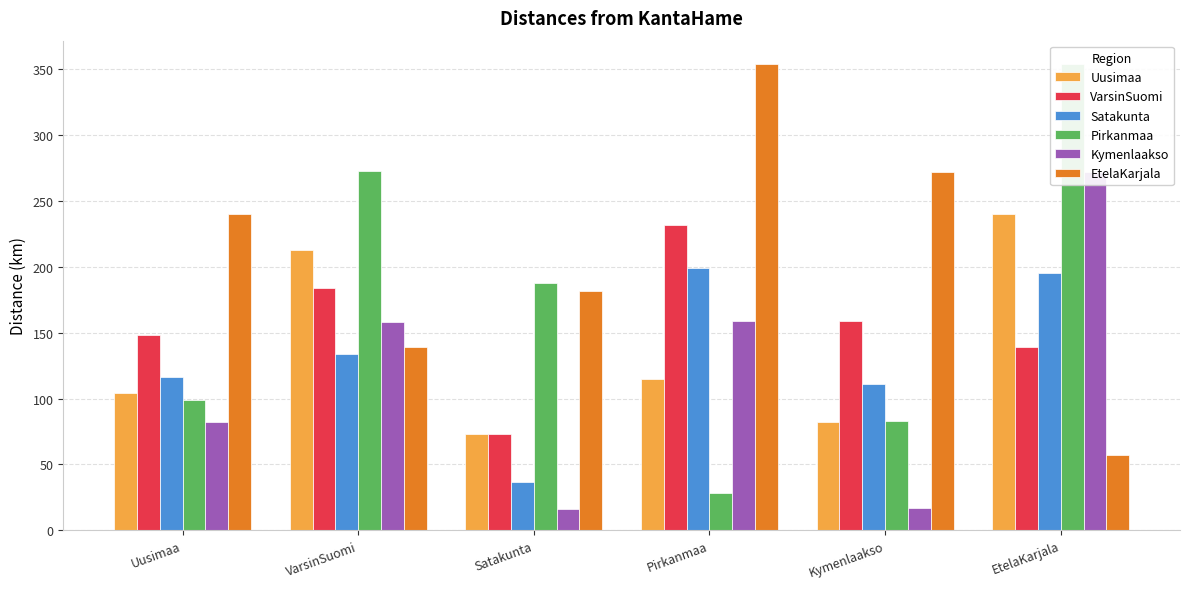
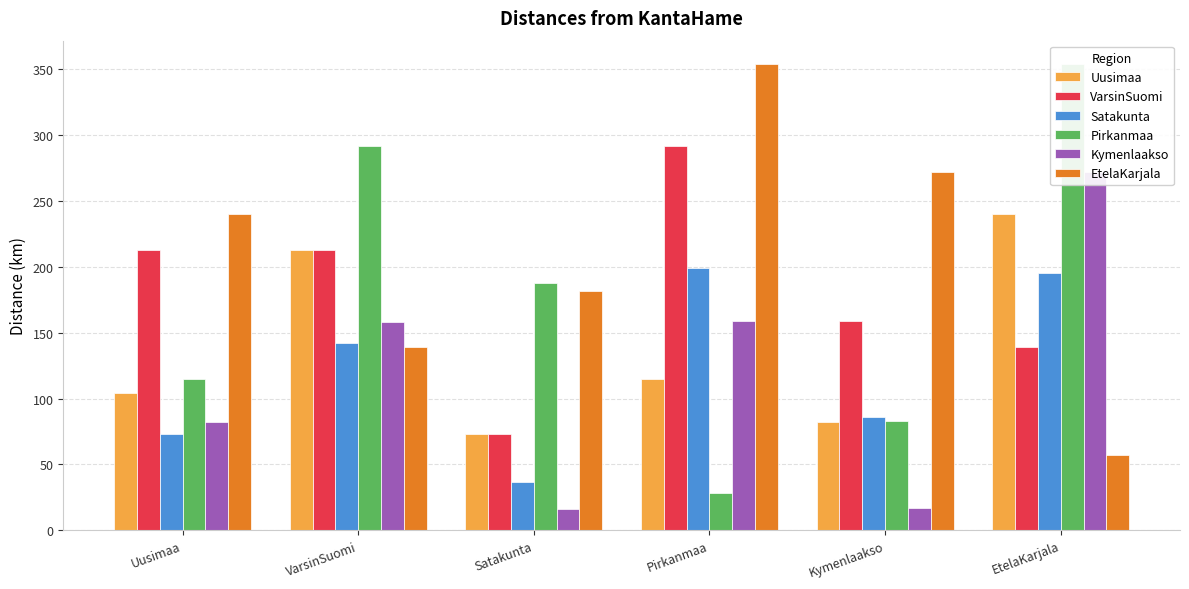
  {
    "VarsinSuomi": {
-     "Uusimaa": 148,
-     "VarsinSuomi": 184,
+     "Uusimaa": 213,
+     "VarsinSuomi": 213,
      "Satakunta": 73,
-     "Pirkanmaa": 232,
+     "Pirkanmaa": 292,
      "Kymenlaakso": 159,
      "EtelaKarjala": 139
    },
    "Satakunta": {
-     "Uusimaa": 116,
-     "VarsinSuomi": 134,
+     "Uusimaa": 73,
+     "VarsinSuomi": 142,
      "Satakunta": 37,
      "Pirkanmaa": 199,
-     "Kymenlaakso": 111,
+     "Kymenlaakso": 86,
      "EtelaKarjala": 195
    },
    "Pirkanmaa": {
-     "Uusimaa": 99,
-     "VarsinSuomi": 273,
+     "Uusimaa": 115,
+     "VarsinSuomi": 292,
      "Satakunta": 188,
      "Pirkanmaa": 28,
      "Kymenlaakso": 83
    },
    "Kymenlaakso": {
      "Uusimaa": 82,
      "VarsinSuomi": 158,
      "Satakunta": 16,
      "Pirkanmaa": 159,
      "Kymenlaakso": 17
    }
  }
